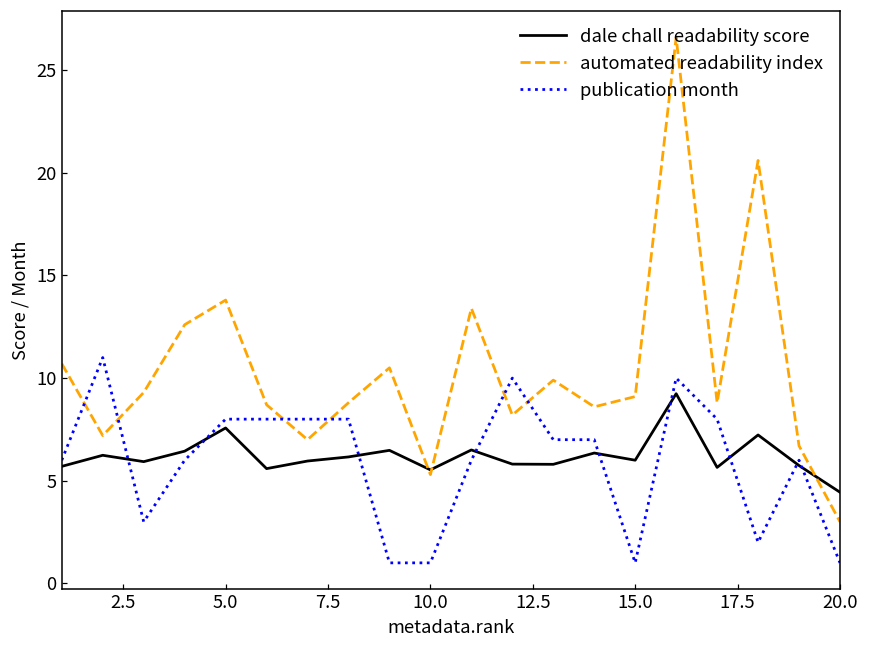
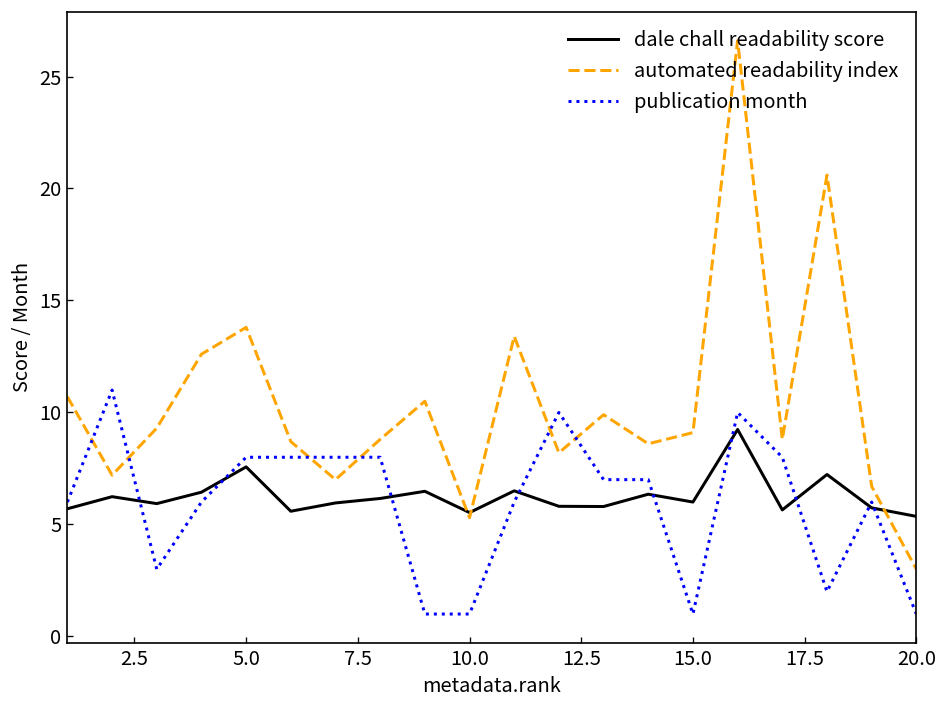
  {
    "dale chall readability score": {
      "5.0": 7.6,
      "10.0": 5.5,
      "15.0": 6.0,
-     "20.0": 4.4
+     "20.0": 5.4
    },
    "automated readability index": {
      "5.0": 13.8,
      "10.0": 5.3,
      "15.0": 9.1,
      "20.0": 3.0
    },
    "publication month": {
      "5.0": 8.0,
      "10.0": 1.0,
      "15.0": 1.0,
      "20.0": 1.0
    }
  }
